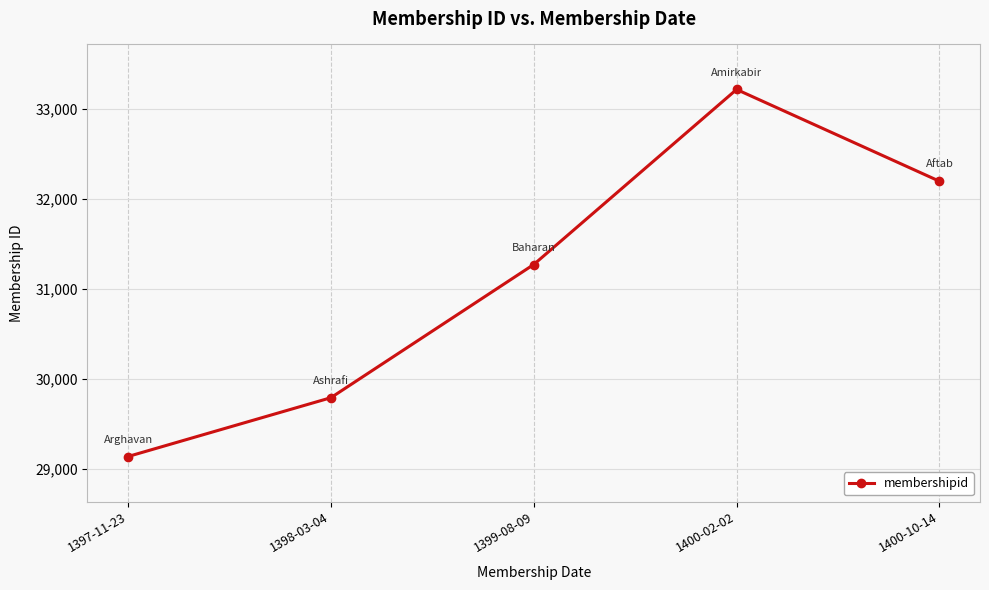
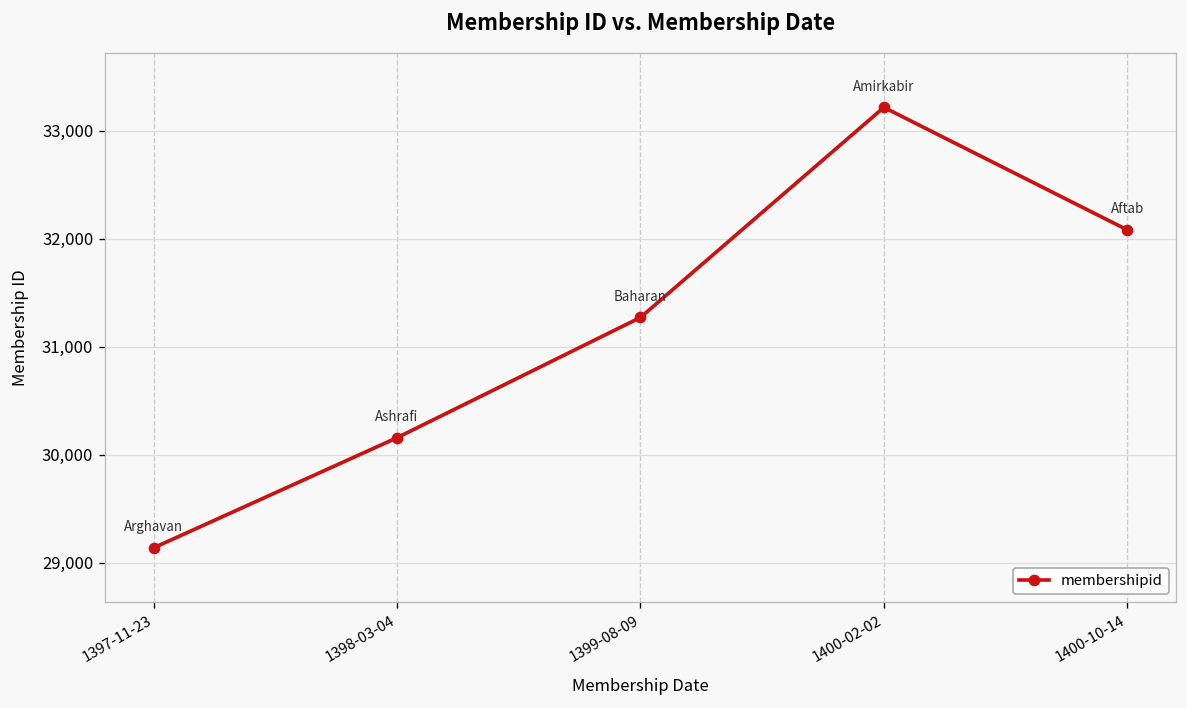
  {
    "1397-11-23": "29,100",
-   "1398-03-04": "29,800",
+   "1398-03-04": "30,200",
    "1399-08-09": "31,300",
    "1400-02-02": "33,200",
-   "1400-10-14": "32,200"
+   "1400-10-14": "32,100"
  }
